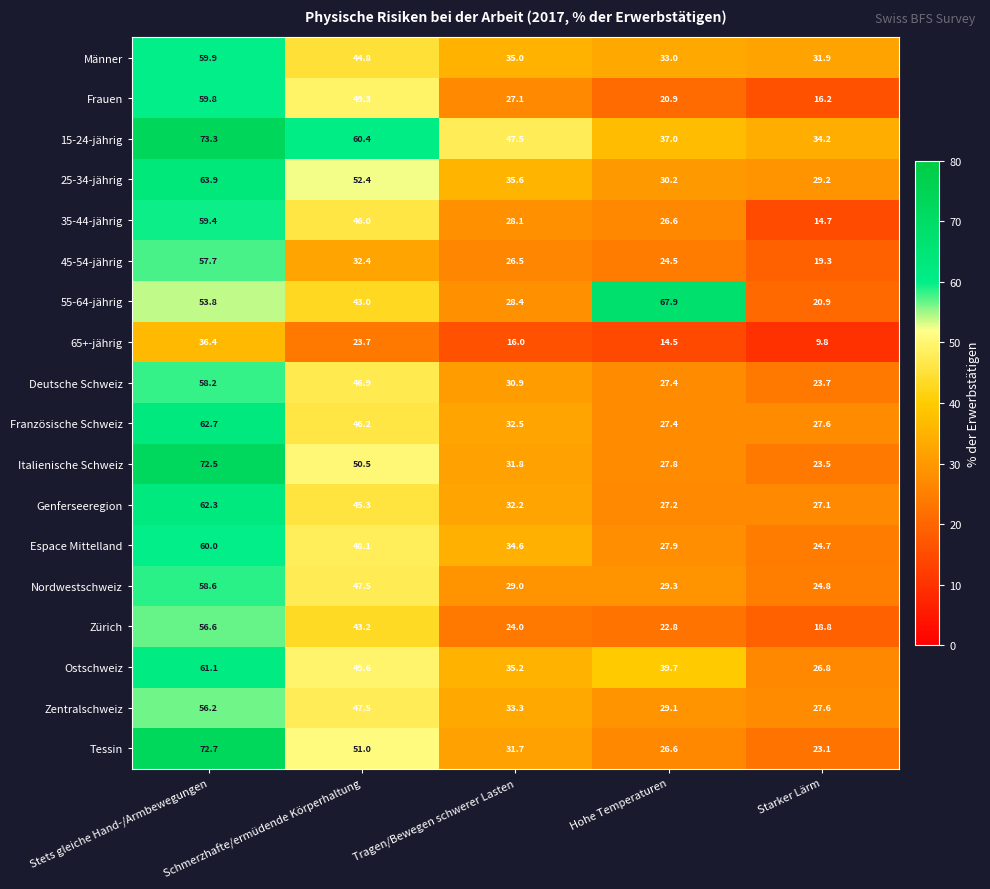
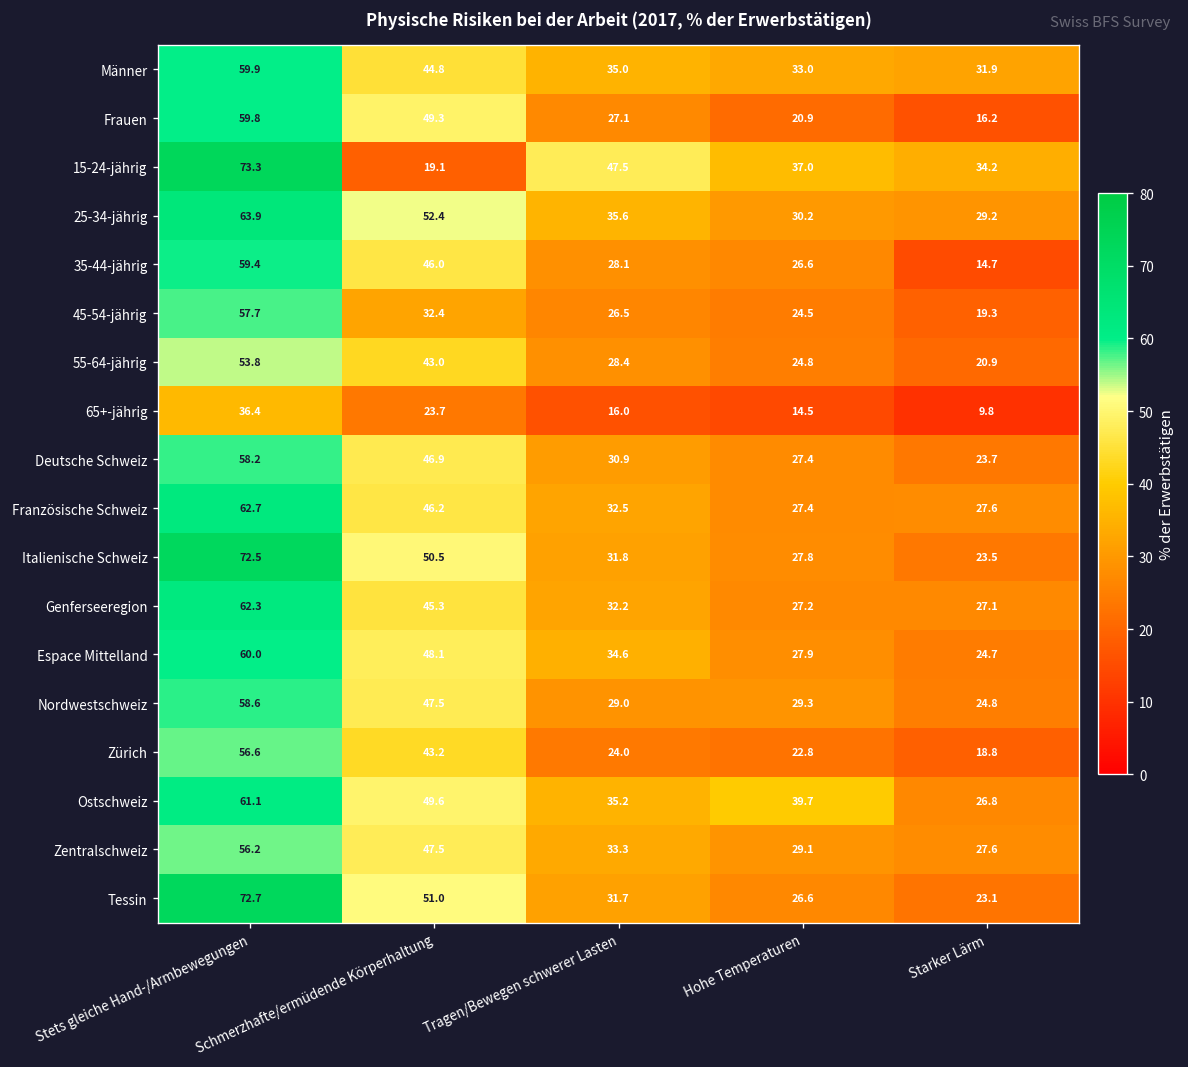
  {
    "Männer": {
      "Stets gleiche Hand-/Armbewegungen": 59.9,
      "Schmerzhafte/ermüdende Körperhaltung": 44.8,
      "Tragen/Bewegen schwerer Lasten": 35.0,
      "Hohe Temperaturen": 33.0,
      "Starker Lärm": 31.9
    },
    "Frauen": {
      "Stets gleiche Hand-/Armbewegungen": 59.8,
      "Schmerzhafte/ermüdende Körperhaltung": 49.3,
      "Tragen/Bewegen schwerer Lasten": 27.1,
      "Hohe Temperaturen": 20.9,
      "Starker Lärm": 16.2
    },
    "15-24-jährig": {
      "Stets gleiche Hand-/Armbewegungen": 73.3,
-     "Schmerzhafte/ermüdende Körperhaltung": 60.4,
+     "Schmerzhafte/ermüdende Körperhaltung": 19.1,
      "Tragen/Bewegen schwerer Lasten": 47.5,
      "Hohe Temperaturen": 37.0,
      "Starker Lärm": 34.2
    },
    "25-34-jährig": {
      "Stets gleiche Hand-/Armbewegungen": 63.9,
      "Schmerzhafte/ermüdende Körperhaltung": 52.4,
      "Tragen/Bewegen schwerer Lasten": 35.6,
      "Hohe Temperaturen": 30.2,
      "Starker Lärm": 29.2
    },
    "35-44-jährig": {
      "Stets gleiche Hand-/Armbewegungen": 59.4,
      "Schmerzhafte/ermüdende Körperhaltung": 46.0,
      "Tragen/Bewegen schwerer Lasten": 28.1,
      "Hohe Temperaturen": 26.6,
      "Starker Lärm": 14.7
    },
    "45-54-jährig": {
      "Stets gleiche Hand-/Armbewegungen": 57.7,
      "Schmerzhafte/ermüdende Körperhaltung": 32.4,
      "Tragen/Bewegen schwerer Lasten": 26.5,
      "Hohe Temperaturen": 24.5,
      "Starker Lärm": 19.3
    },
    "55-64-jährig": {
      "Stets gleiche Hand-/Armbewegungen": 53.8,
      "Schmerzhafte/ermüdende Körperhaltung": 43.0,
      "Tragen/Bewegen schwerer Lasten": 28.4,
-     "Hohe Temperaturen": 67.9,
+     "Hohe Temperaturen": 24.8,
      "Starker Lärm": 20.9
    },
    "65+-jährig": {
      "Stets gleiche Hand-/Armbewegungen": 36.4,
      "Schmerzhafte/ermüdende Körperhaltung": 23.7,
      "Tragen/Bewegen schwerer Lasten": 16.0,
      "Hohe Temperaturen": 14.5,
      "Starker Lärm": 9.8
    },
    "Deutsche Schweiz": {
      "Stets gleiche Hand-/Armbewegungen": 58.2,
      "Schmerzhafte/ermüdende Körperhaltung": 46.9,
      "Tragen/Bewegen schwerer Lasten": 30.9,
      "Hohe Temperaturen": 27.4,
      "Starker Lärm": 23.7
    },
    "Französische Schweiz": {
      "Stets gleiche Hand-/Armbewegungen": 62.7,
      "Schmerzhafte/ermüdende Körperhaltung": 46.2,
      "Tragen/Bewegen schwerer Lasten": 32.5,
      "Hohe Temperaturen": 27.4,
      "Starker Lärm": 27.6
    },
    "Italienische Schweiz": {
      "Stets gleiche Hand-/Armbewegungen": 72.5,
      "Schmerzhafte/ermüdende Körperhaltung": 50.5,
      "Tragen/Bewegen schwerer Lasten": 31.8,
      "Hohe Temperaturen": 27.8,
      "Starker Lärm": 23.5
    },
    "Genferseeregion": {
      "Stets gleiche Hand-/Armbewegungen": 62.3,
      "Schmerzhafte/ermüdende Körperhaltung": 45.3,
      "Tragen/Bewegen schwerer Lasten": 32.2,
      "Hohe Temperaturen": 27.2,
      "Starker Lärm": 27.1
    },
    "Espace Mittelland": {
      "Stets gleiche Hand-/Armbewegungen": 60.0,
      "Schmerzhafte/ermüdende Körperhaltung": 48.1,
      "Tragen/Bewegen schwerer Lasten": 34.6,
      "Hohe Temperaturen": 27.9,
      "Starker Lärm": 24.7
    },
    "Nordwestschweiz": {
      "Stets gleiche Hand-/Armbewegungen": 58.6,
      "Schmerzhafte/ermüdende Körperhaltung": 47.5,
      "Tragen/Bewegen schwerer Lasten": 29.0,
      "Hohe Temperaturen": 29.3,
      "Starker Lärm": 24.8
    },
    "Zürich": {
      "Stets gleiche Hand-/Armbewegungen": 56.6,
      "Schmerzhafte/ermüdende Körperhaltung": 43.2,
      "Tragen/Bewegen schwerer Lasten": 24.0,
      "Hohe Temperaturen": 22.8,
      "Starker Lärm": 18.8
    },
    "Ostschweiz": {
      "Stets gleiche Hand-/Armbewegungen": 61.1,
      "Schmerzhafte/ermüdende Körperhaltung": 49.6,
      "Tragen/Bewegen schwerer Lasten": 35.2,
      "Hohe Temperaturen": 39.7,
      "Starker Lärm": 26.8
    },
    "Zentralschweiz": {
      "Stets gleiche Hand-/Armbewegungen": 56.2,
      "Schmerzhafte/ermüdende Körperhaltung": 47.5,
      "Tragen/Bewegen schwerer Lasten": 33.3,
      "Hohe Temperaturen": 29.1,
      "Starker Lärm": 27.6
    },
    "Tessin": {
      "Stets gleiche Hand-/Armbewegungen": 72.7,
      "Schmerzhafte/ermüdende Körperhaltung": 51.0,
      "Tragen/Bewegen schwerer Lasten": 31.7,
      "Hohe Temperaturen": 26.6,
      "Starker Lärm": 23.1
    }
  }
